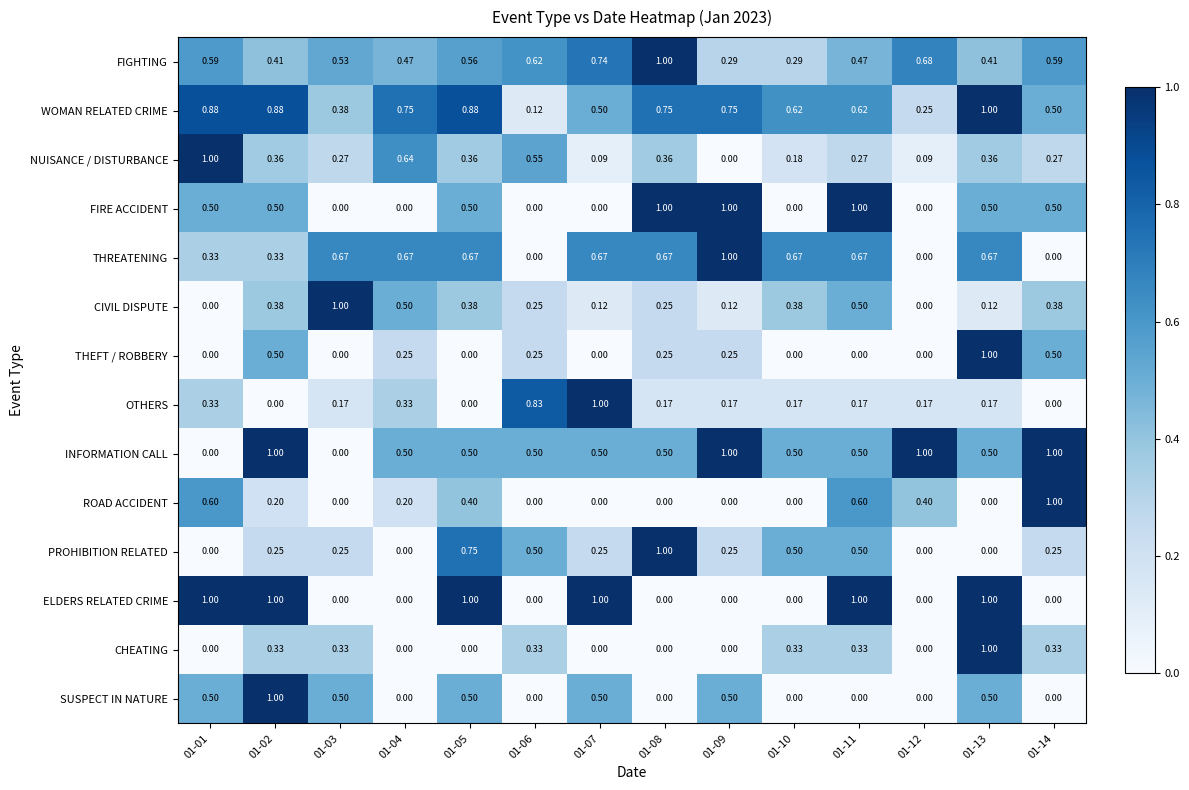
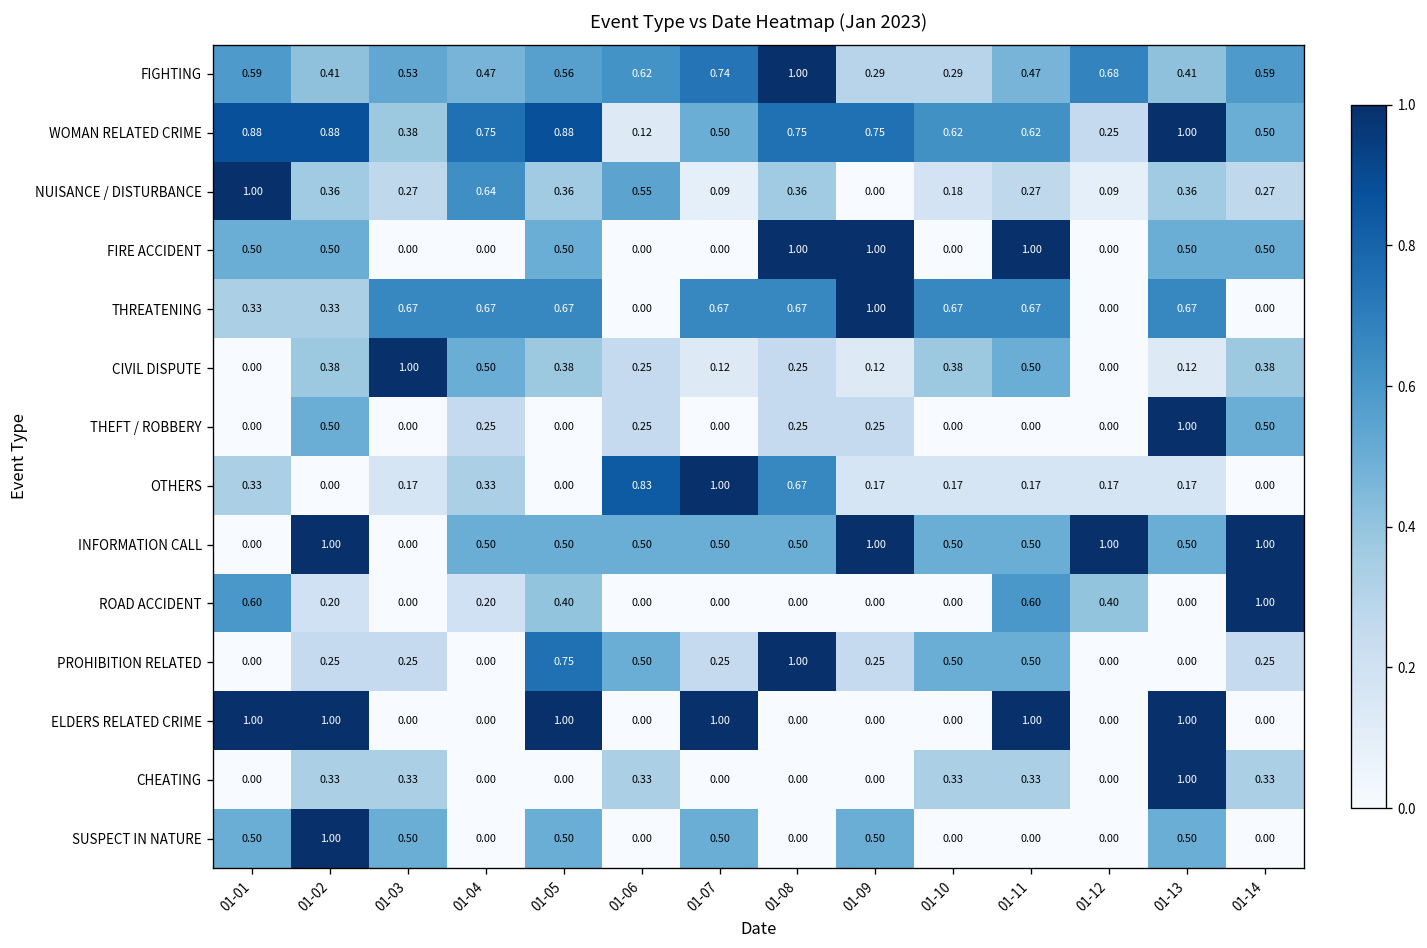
  {
    "FIGHTING": {
      "01-01": 0.59,
      "01-02": 0.41,
      "01-03": 0.53,
      "01-04": 0.47,
      "01-05": 0.56,
      "01-06": 0.62,
      "01-07": 0.74,
      "01-08": 1.00,
      "01-09": 0.29,
      "01-10": 0.29,
      "01-11": 0.47,
      "01-12": 0.68,
      "01-13": 0.41,
      "01-14": 0.59
    },
    "WOMAN RELATED CRIME": {
      "01-01": 0.88,
      "01-02": 0.88,
      "01-03": 0.38,
      "01-04": 0.75,
      "01-05": 0.88,
      "01-06": 0.12,
      "01-07": 0.50,
      "01-08": 0.75,
      "01-09": 0.75,
      "01-10": 0.62,
      "01-11": 0.62,
      "01-12": 0.25,
      "01-13": 1.00,
      "01-14": 0.50
    },
    "NUISANCE / DISTURBANCE": {
      "01-01": 1.00,
      "01-02": 0.36,
      "01-03": 0.27,
      "01-04": 0.64,
      "01-05": 0.36,
      "01-06": 0.55,
      "01-07": 0.09,
      "01-08": 0.36,
      "01-09": 0.00,
      "01-10": 0.18,
      "01-11": 0.27,
      "01-12": 0.09,
      "01-13": 0.36,
      "01-14": 0.27
    },
    "FIRE ACCIDENT": {
      "01-01": 0.50,
      "01-02": 0.50,
      "01-03": 0.00,
      "01-04": 0.00,
      "01-05": 0.50,
      "01-06": 0.00,
      "01-07": 0.00,
      "01-08": 1.00,
      "01-09": 1.00,
      "01-10": 0.00,
      "01-11": 1.00,
      "01-12": 0.00,
      "01-13": 0.50,
      "01-14": 0.50
    },
    "THREATENING": {
      "01-01": 0.33,
      "01-02": 0.33,
      "01-03": 0.67,
      "01-04": 0.67,
      "01-05": 0.67,
      "01-06": 0.00,
      "01-07": 0.67,
      "01-08": 0.67,
      "01-09": 1.00,
      "01-10": 0.67,
      "01-11": 0.67,
      "01-12": 0.00,
      "01-13": 0.67,
      "01-14": 0.00
    },
    "CIVIL DISPUTE": {
      "01-01": 0.00,
      "01-02": 0.38,
      "01-03": 1.00,
      "01-04": 0.50,
      "01-05": 0.38,
      "01-06": 0.25,
      "01-07": 0.12,
      "01-08": 0.25,
      "01-09": 0.12,
      "01-10": 0.38,
      "01-11": 0.50,
      "01-12": 0.00,
      "01-13": 0.12,
      "01-14": 0.38
    },
    "THEFT / ROBBERY": {
      "01-01": 0.00,
      "01-02": 0.50,
      "01-03": 0.00,
      "01-04": 0.25,
      "01-05": 0.00,
      "01-06": 0.25,
      "01-07": 0.00,
      "01-08": 0.25,
      "01-09": 0.25,
      "01-10": 0.00,
      "01-11": 0.00,
      "01-12": 0.00,
      "01-13": 1.00,
      "01-14": 0.50
    },
    "OTHERS": {
      "01-01": 0.33,
      "01-02": 0.00,
      "01-03": 0.17,
      "01-04": 0.33,
      "01-05": 0.00,
      "01-06": 0.83,
      "01-07": 1.00,
-     "01-08": 0.17,
+     "01-08": 0.67,
      "01-09": 0.17,
      "01-10": 0.17,
      "01-11": 0.17,
      "01-12": 0.17,
      "01-13": 0.17,
      "01-14": 0.00
    },
    "INFORMATION CALL": {
      "01-01": 0.00,
      "01-02": 1.00,
      "01-03": 0.00,
      "01-04": 0.50,
      "01-05": 0.50,
      "01-06": 0.50,
      "01-07": 0.50,
      "01-08": 0.50,
      "01-09": 1.00,
      "01-10": 0.50,
      "01-11": 0.50,
      "01-12": 1.00,
      "01-13": 0.50,
      "01-14": 1.00
    },
    "ROAD ACCIDENT": {
      "01-01": 0.60,
      "01-02": 0.20,
      "01-03": 0.00,
      "01-04": 0.20,
      "01-05": 0.40,
      "01-06": 0.00,
      "01-07": 0.00,
      "01-08": 0.00,
      "01-09": 0.00,
      "01-10": 0.00,
      "01-11": 0.60,
      "01-12": 0.40,
      "01-13": 0.00,
      "01-14": 1.00
    },
    "PROHIBITION RELATED": {
      "01-01": 0.00,
      "01-02": 0.25,
      "01-03": 0.25,
      "01-04": 0.00,
      "01-05": 0.75,
      "01-06": 0.50,
      "01-07": 0.25,
      "01-08": 1.00,
      "01-09": 0.25,
      "01-10": 0.50,
      "01-11": 0.50,
      "01-12": 0.00,
      "01-13": 0.00,
      "01-14": 0.25
    },
    "ELDERS RELATED CRIME": {
      "01-01": 1.00,
      "01-02": 1.00,
      "01-03": 0.00,
      "01-04": 0.00,
      "01-05": 1.00,
      "01-06": 0.00,
      "01-07": 1.00,
      "01-08": 0.00,
      "01-09": 0.00,
      "01-10": 0.00,
      "01-11": 1.00,
      "01-12": 0.00,
      "01-13": 1.00,
      "01-14": 0.00
    },
    "CHEATING": {
      "01-01": 0.00,
      "01-02": 0.33,
      "01-03": 0.33,
      "01-04": 0.00,
      "01-05": 0.00,
      "01-06": 0.33,
      "01-07": 0.00,
      "01-08": 0.00,
      "01-09": 0.00,
      "01-10": 0.33,
      "01-11": 0.33,
      "01-12": 0.00,
      "01-13": 1.00,
      "01-14": 0.33
    },
    "SUSPECT IN NATURE": {
      "01-01": 0.50,
      "01-02": 1.00,
      "01-03": 0.50,
      "01-04": 0.00,
      "01-05": 0.50,
      "01-06": 0.00,
      "01-07": 0.50,
      "01-08": 0.00,
      "01-09": 0.50,
      "01-10": 0.00,
      "01-11": 0.00,
      "01-12": 0.00,
      "01-13": 0.50,
      "01-14": 0.00
    }
  }
